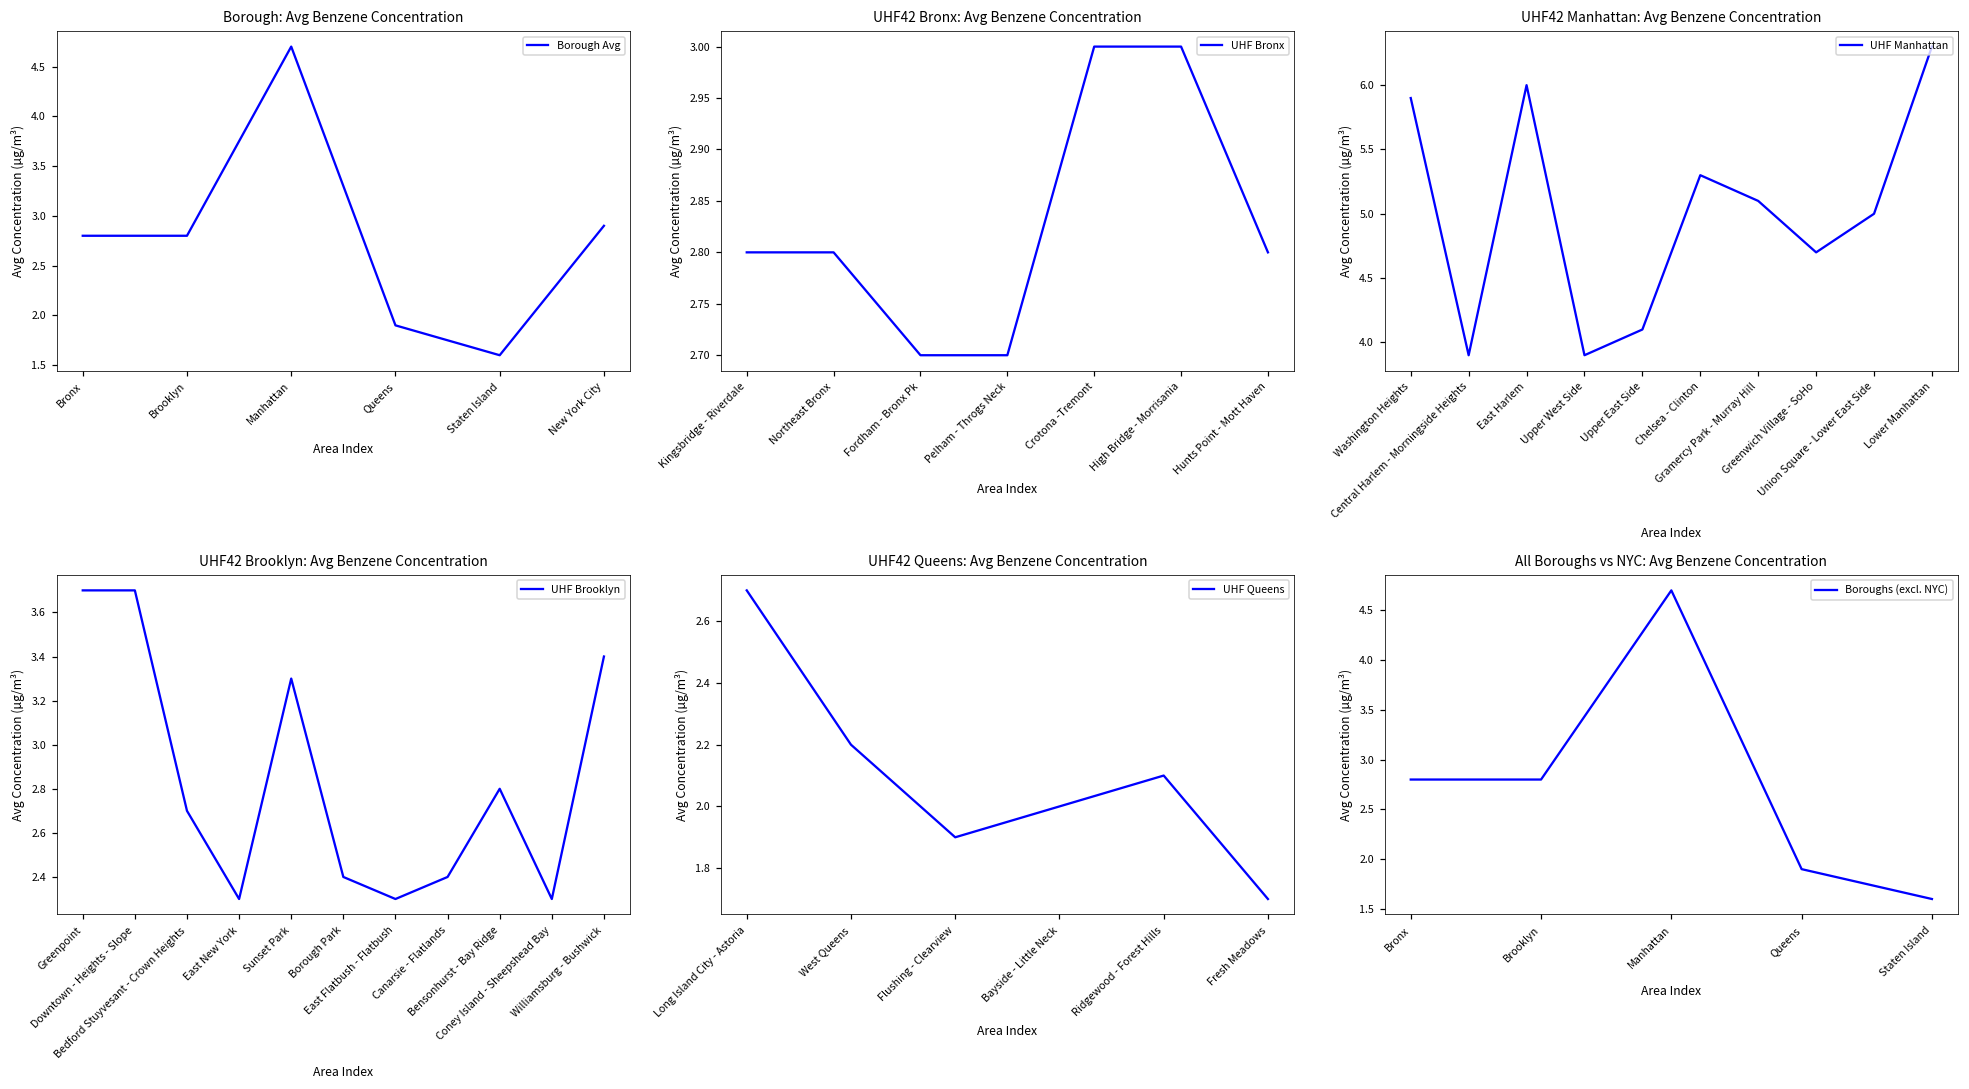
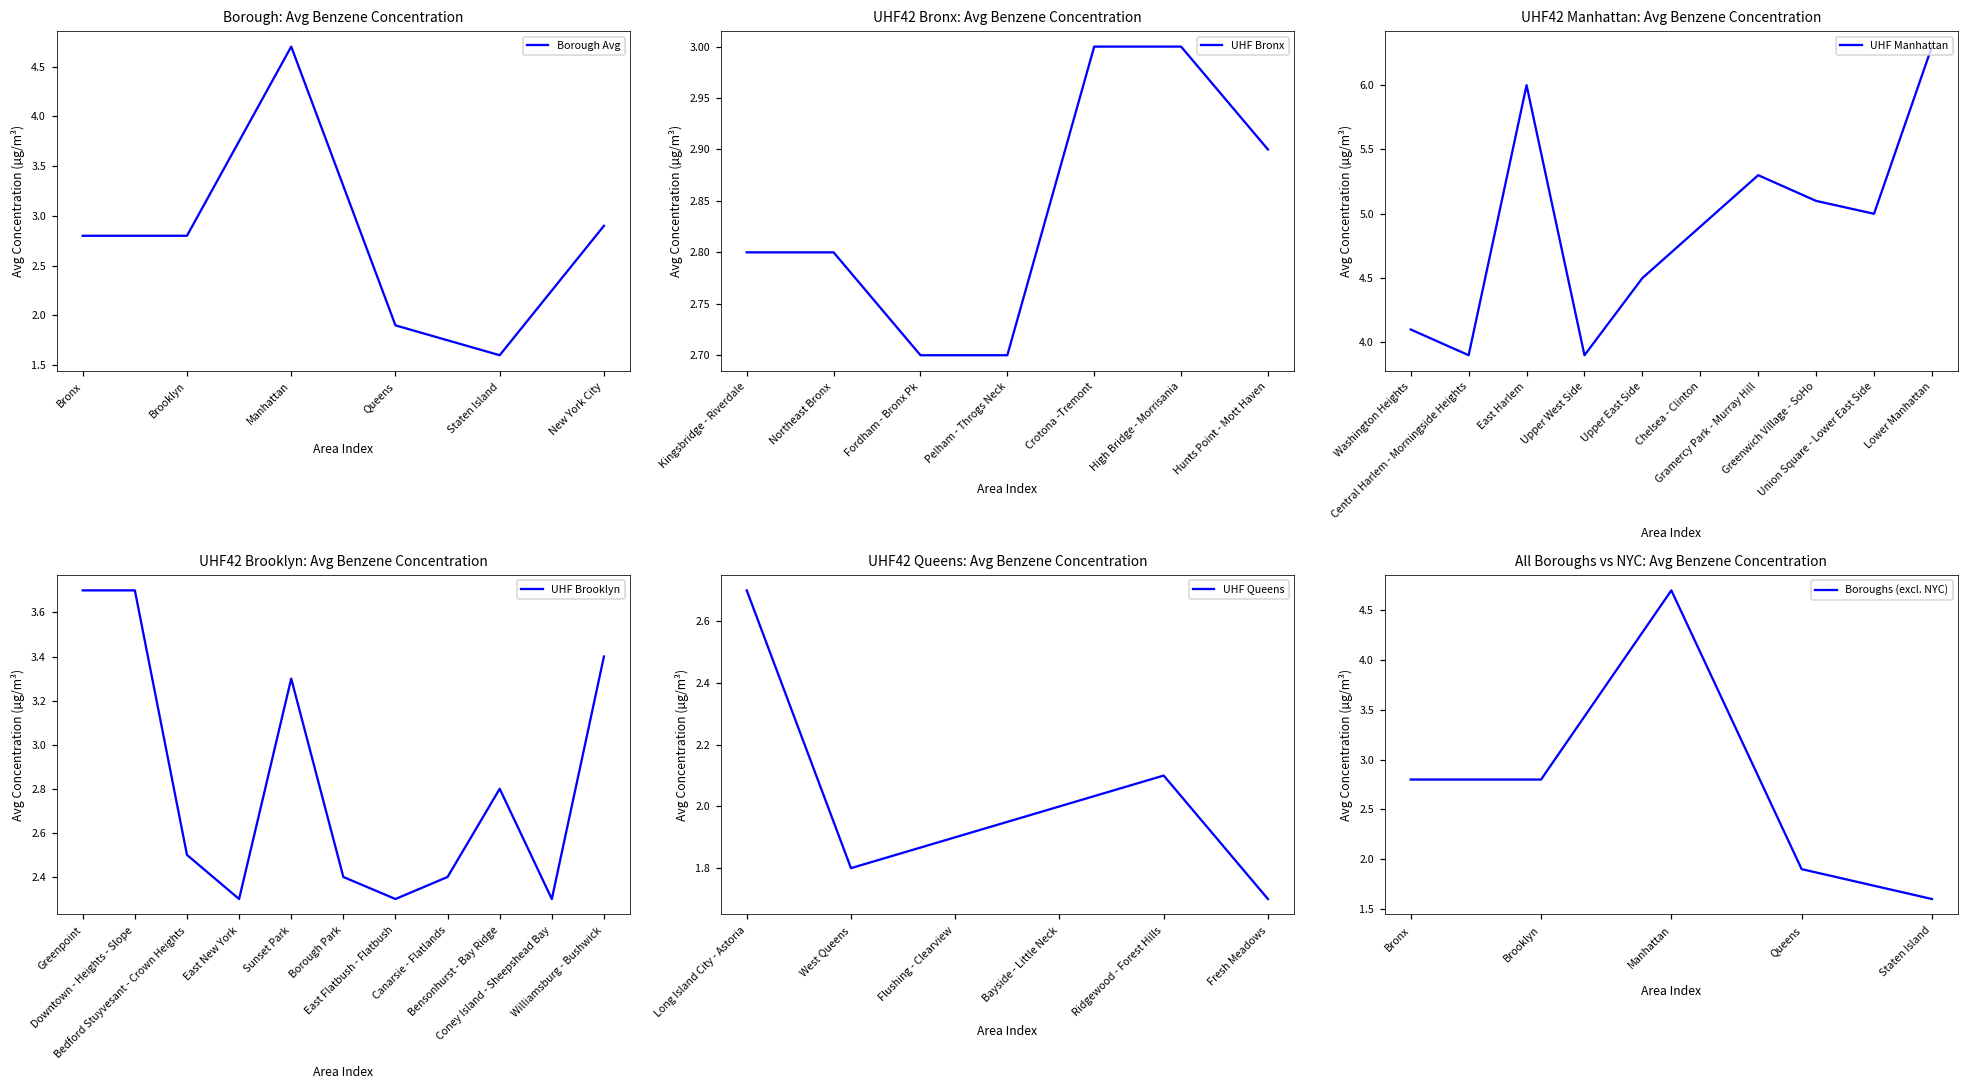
  {
    "Borough: Avg Benzene Concentration": {
      "Bronx": 2.8,
      "Brooklyn": 2.8,
      "Manhattan": 4.7,
      "Queens": 1.9,
      "Staten Island": 1.6,
      "New York City": 2.9
    },
    "UHF42 Bronx: Avg Benzene Concentration": {
      "Kingsbridge - Riverdale": 2.8,
      "Northeast Bronx": 2.8,
      "Fordham - Bronx Pk": 2.7,
      "Pelham - Throgs Neck": 2.7,
      "Crotona -Tremont": 3.0,
      "High Bridge - Morrisania": 3.0,
-     "Hunts Point - Mott Haven": 2.8
+     "Hunts Point - Mott Haven": 2.9
    },
    "UHF42 Manhattan: Avg Benzene Concentration": {
-     "Washington Heights": 5.9,
+     "Washington Heights": 4.1,
      "Central Harlem - Morningside Heights": 3.9,
      "East Harlem": 6.0,
      "Upper West Side": 3.9,
-     "Upper East Side": 4.1,
-     "Chelsea - Clinton": 5.3,
-     "Gramercy Park - Murray Hill": 5.1,
-     "Greenwich Village - SoHo": 4.7,
+     "Upper East Side": 4.5,
+     "Chelsea - Clinton": 4.9,
+     "Gramercy Park - Murray Hill": 5.3,
+     "Greenwich Village - SoHo": 5.1,
      "Union Square - Lower East Side": 5.0
    },
    "UHF42 Brooklyn: Avg Benzene Concentration": {
      "Greenpoint": 3.7,
      "Downtown - Heights - Slope": 3.7,
-     "Bedford Stuyvesant - Crown Heights": 2.7,
+     "Bedford Stuyvesant - Crown Heights": 2.5,
      "East New York": 2.3,
      "Sunset Park": 3.3,
      "Borough Park": 2.4,
      "East Flatbush - Flatbush": 2.3,
      "Canarsie - Flatlands": 2.4,
      "Bensonhurst - Bay Ridge": 2.8,
      "Coney Island - Sheepshead Bay": 2.3,
      "Williamsburg - Bushwick": 3.4
    },
    "UHF42 Queens: Avg Benzene Concentration": {
      "Long Island City - Astoria": 2.7,
-     "West Queens": 2.2,
+     "West Queens": 1.8,
      "Flushing - Clearview": 1.9,
      "Bayside - Little Neck": 2.0,
      "Ridgewood - Forest Hills": 2.1,
      "Fresh Meadows": 1.7
    },
    "All Boroughs vs NYC: Avg Benzene Concentration": {
      "Bronx": 2.8,
      "Brooklyn": 2.8,
      "Manhattan": 4.7,
      "Queens": 1.9,
      "Staten Island": 1.6
    }
  }
